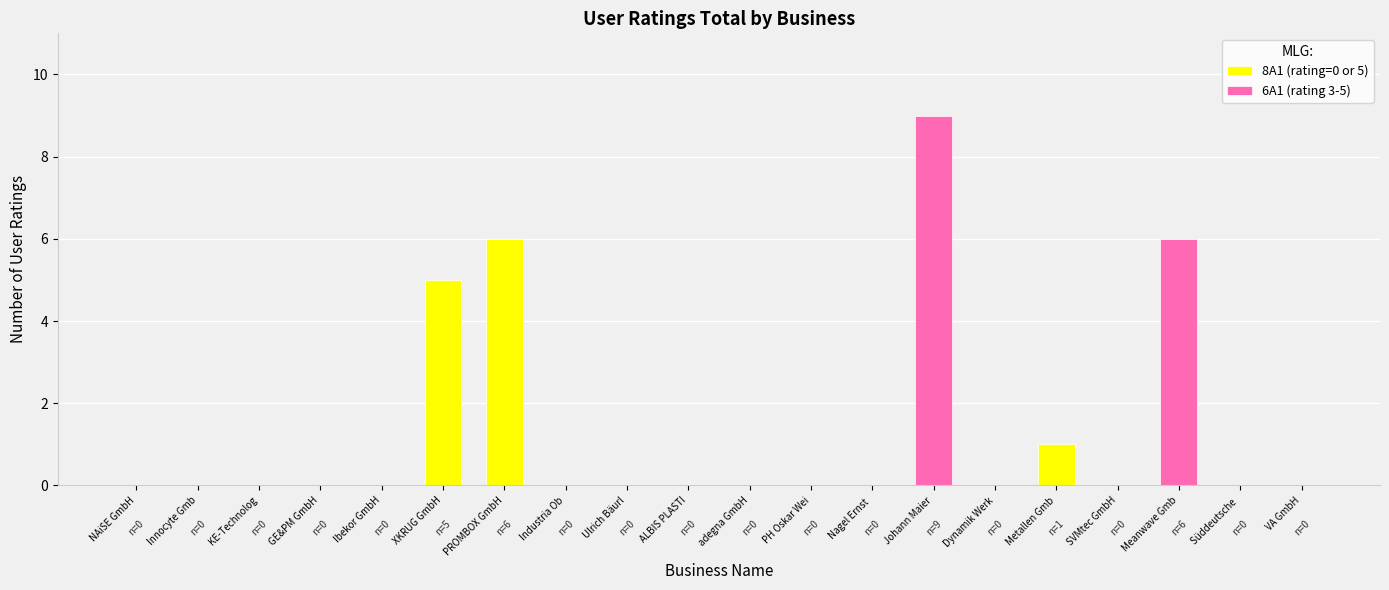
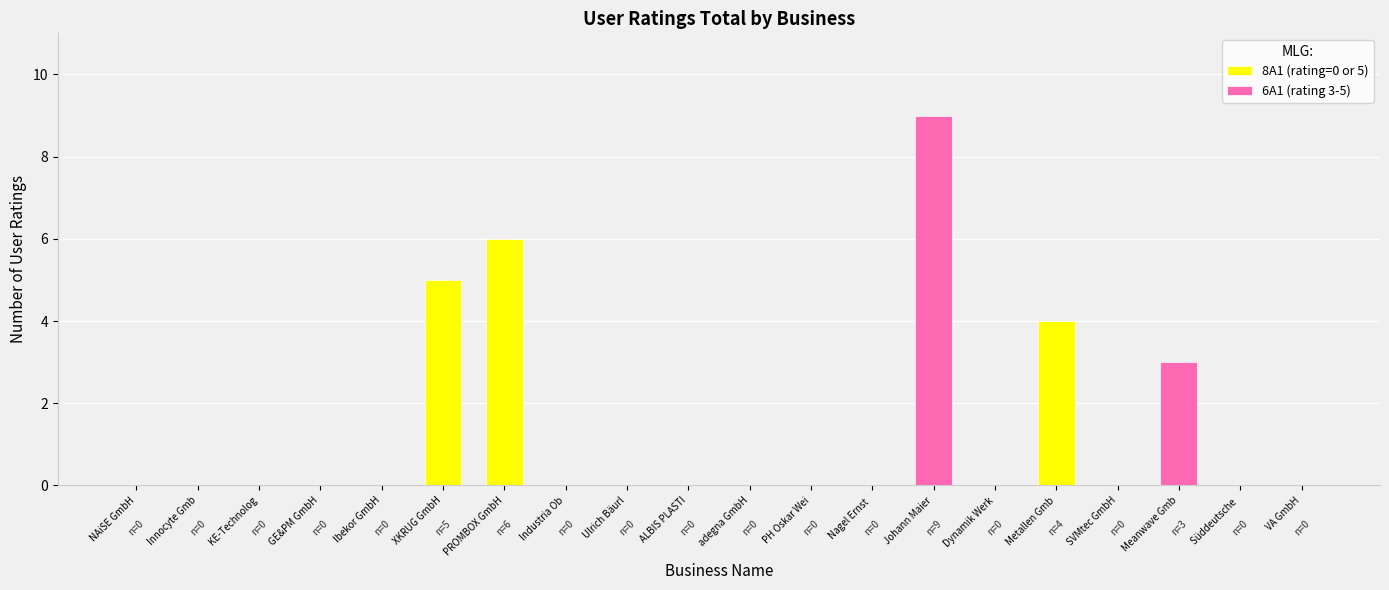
  {
-   "Metallen Gmb": 1,
-   "Meanwave Gmb": 6
+   "Metallen Gmb": 4,
+   "Meanwave Gmb": 3
  }
